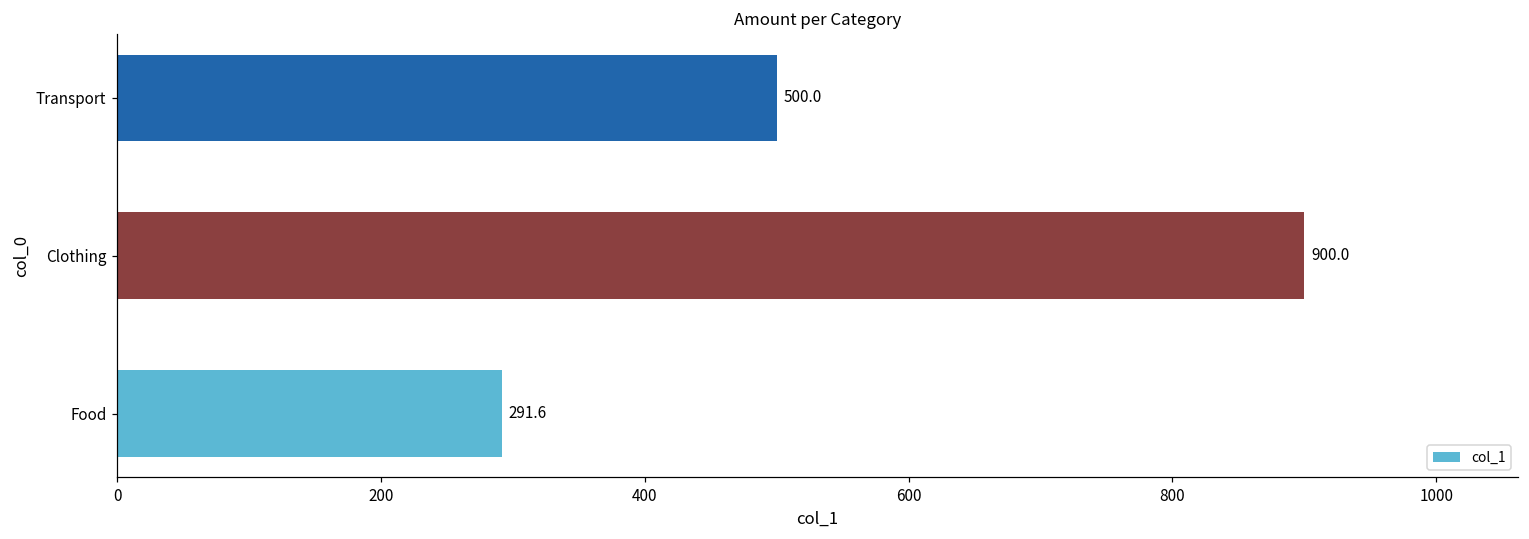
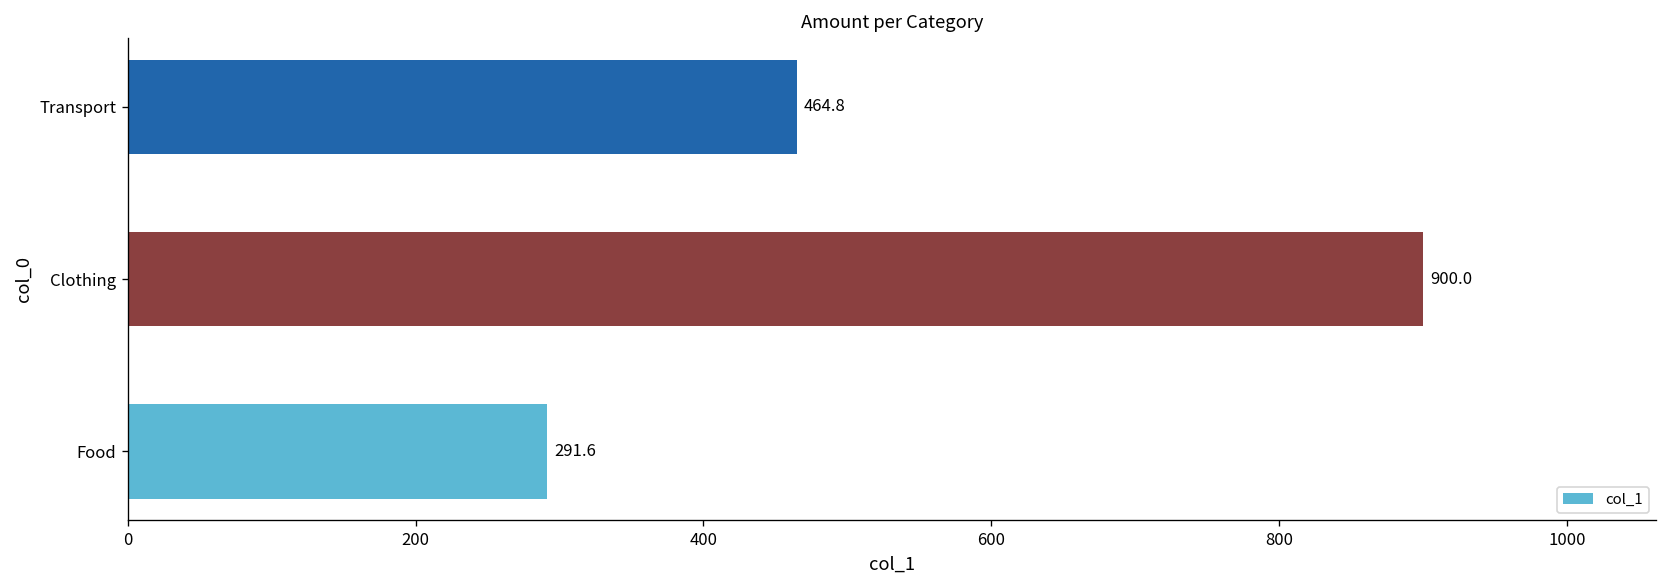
  {
-   "Transport": 500.0,
+   "Transport": 464.8,
    "Clothing": 900.0,
    "Food": 291.6
  }
